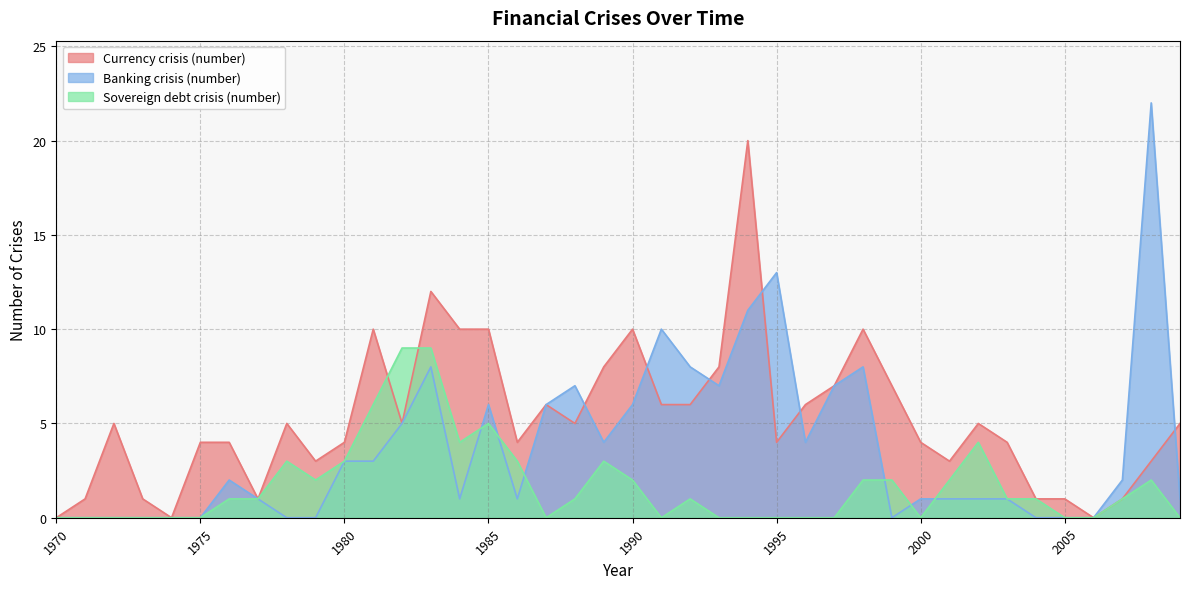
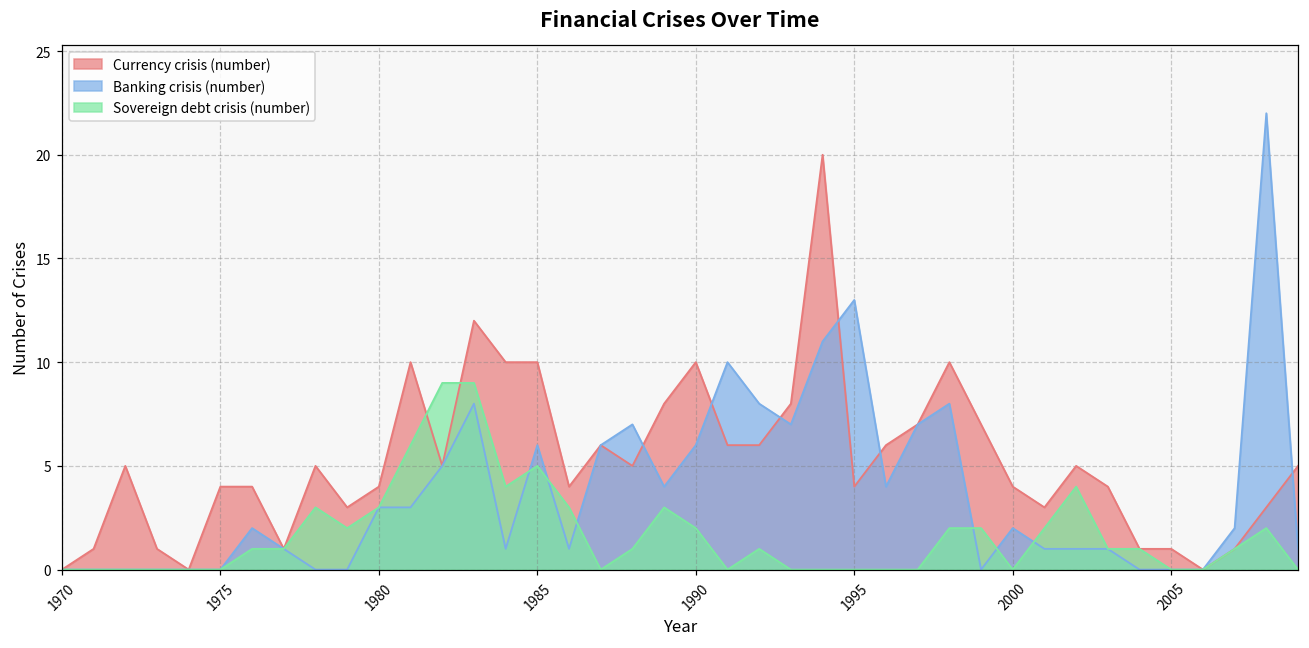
  {
    "Currency crisis (number)": {
      "1975": 4,
      "1980": 4,
      "1985": 10,
      "1990": 10,
      "1995": 4,
      "2000": 4,
      "2005": 1
    },
    "Banking crisis (number)": {
      "1985": 6,
      "1990": 6,
      "1995": 13,
-     "2000": 1
+     "2000": 2
    },
    "Sovereign debt crisis (number)": {
      "1985": 5,
      "1990": 2,
      "1995": 0,
      "2000": 0
    }
  }
